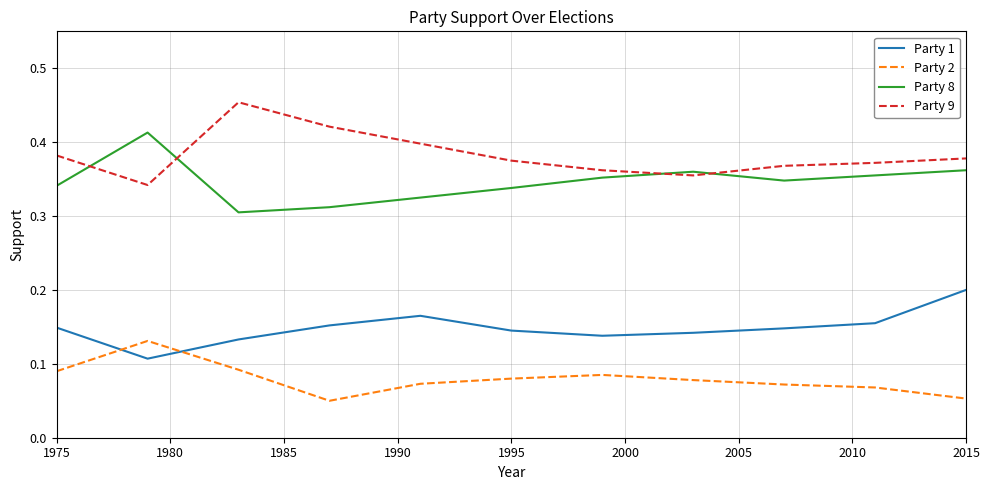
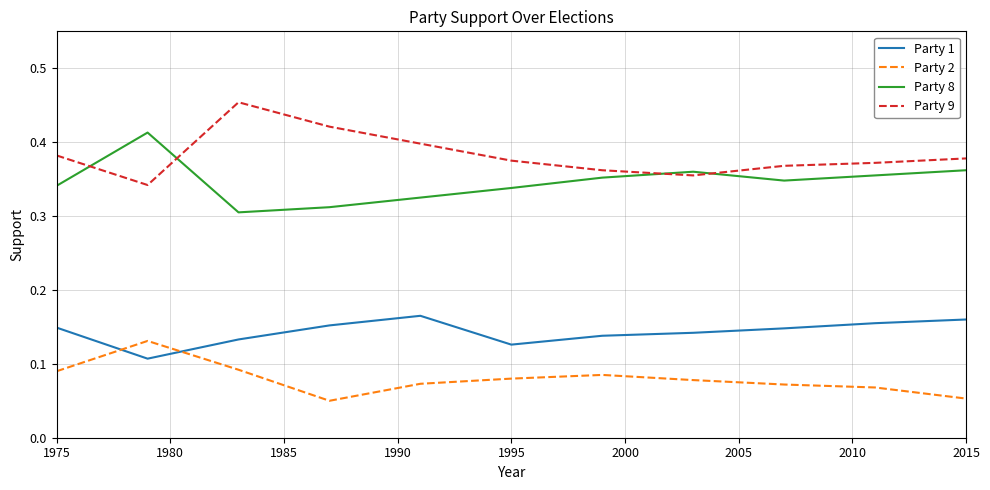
  {
    "Party 1": {
      "1975": 0.15,
-     "1995": 0.15,
-     "2015": 0.20
+     "1995": 0.13,
+     "2015": 0.16
    },
    "Party 2": {
      "1975": 0.09,
      "1995": 0.08,
      "2015": 0.05
    },
    "Party 8": {
      "1975": 0.34,
      "1995": 0.34,
      "2015": 0.36
    },
    "Party 9": {
      "1975": 0.38,
      "1995": 0.38,
      "2015": 0.38
    }
  }
